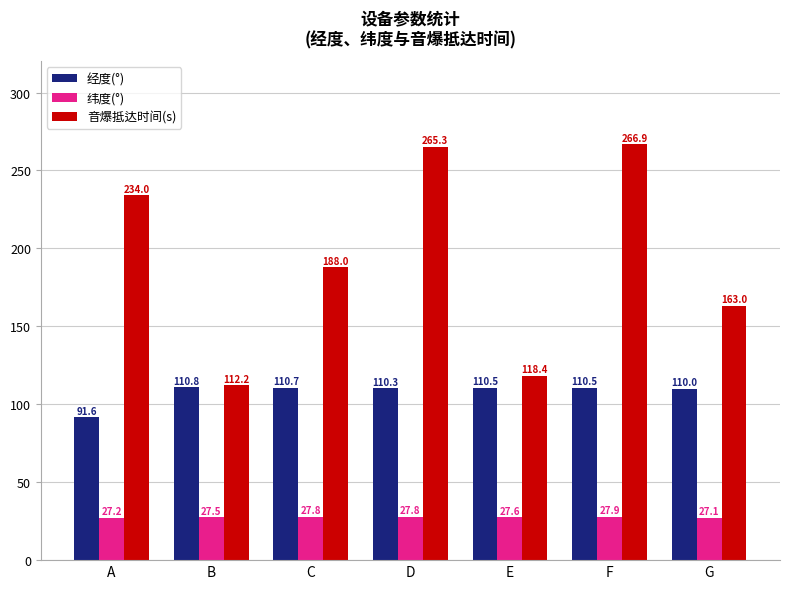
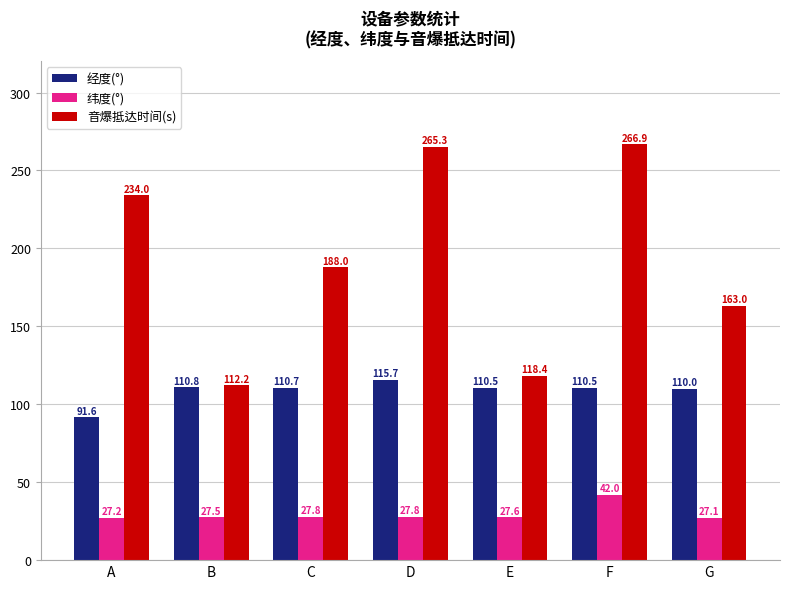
  {
    "经度(°)": {
      "A": 91.6,
      "B": 110.8,
      "C": 110.7,
-     "D": 110.3,
+     "D": 115.7,
      "E": 110.5,
      "F": 110.5,
      "G": 110.0
    },
    "纬度(°)": {
      "A": 27.2,
      "B": 27.5,
      "C": 27.8,
      "D": 27.8,
      "E": 27.6,
-     "F": 27.9,
+     "F": 42.0,
      "G": 27.1
    },
    "音爆抵达时间(s)": {
      "A": 234.0,
      "B": 112.2,
      "C": 188.0,
      "D": 265.3,
      "E": 118.4,
      "F": 266.9,
      "G": 163.0
    }
  }
